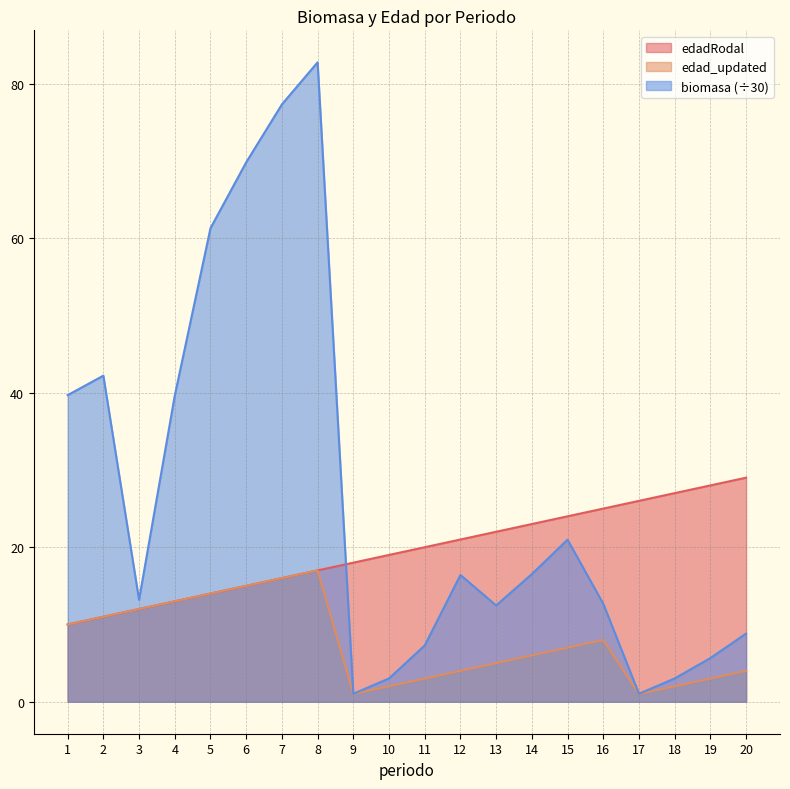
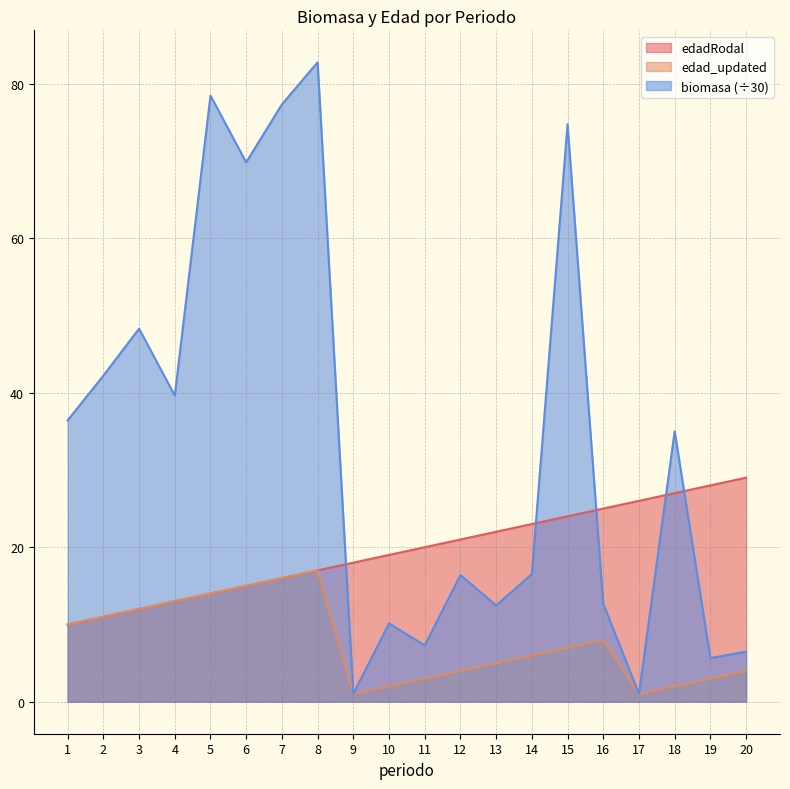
  {
    "biomasa (÷30)": {
-     "1": 40,
+     "1": 36,
      "2": 42,
-     "3": 13,
+     "3": 48,
      "4": 40,
-     "5": 61,
+     "5": 78,
      "6": 70,
      "7": 77,
      "8": 83,
-     "10": 3,
+     "10": 10,
      "11": 7,
      "12": 16,
      "13": 12,
      "14": 17,
-     "15": 21,
+     "15": 75,
      "16": 13,
-     "18": 3,
+     "18": 35,
      "19": 6,
-     "20": 9
+     "20": 6
    }
  }
